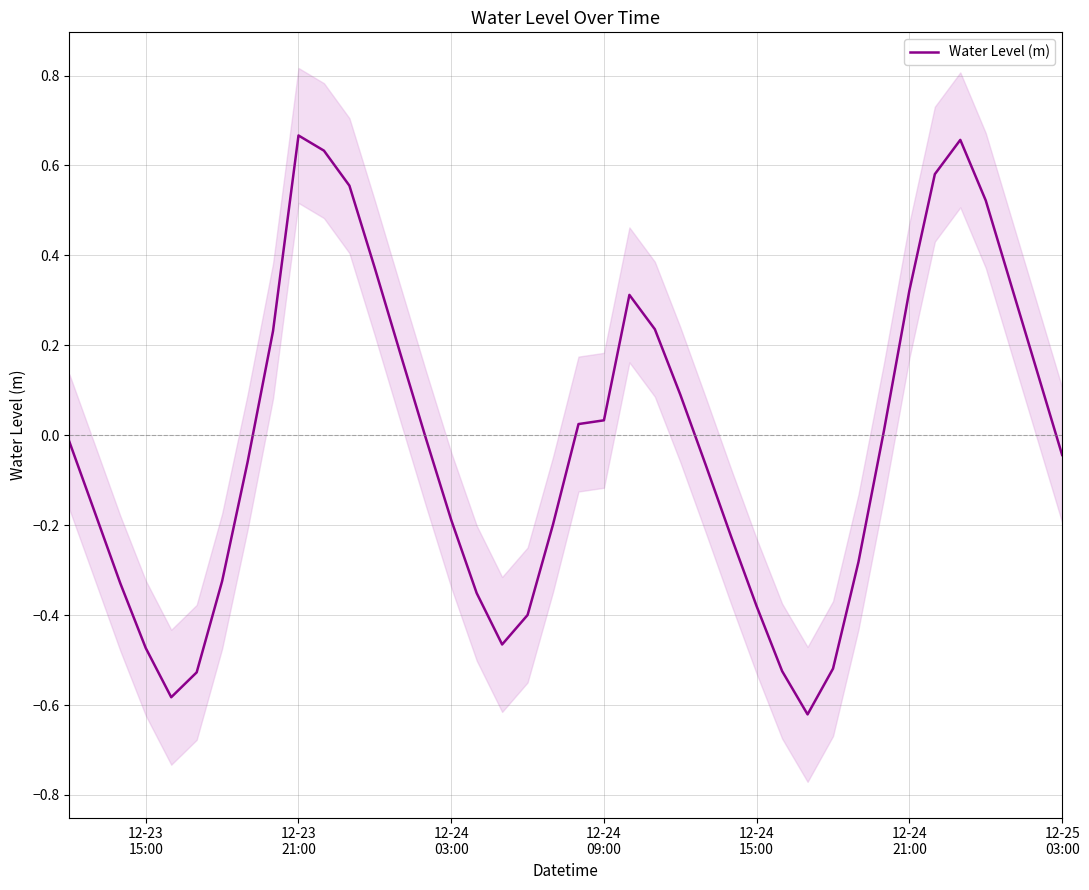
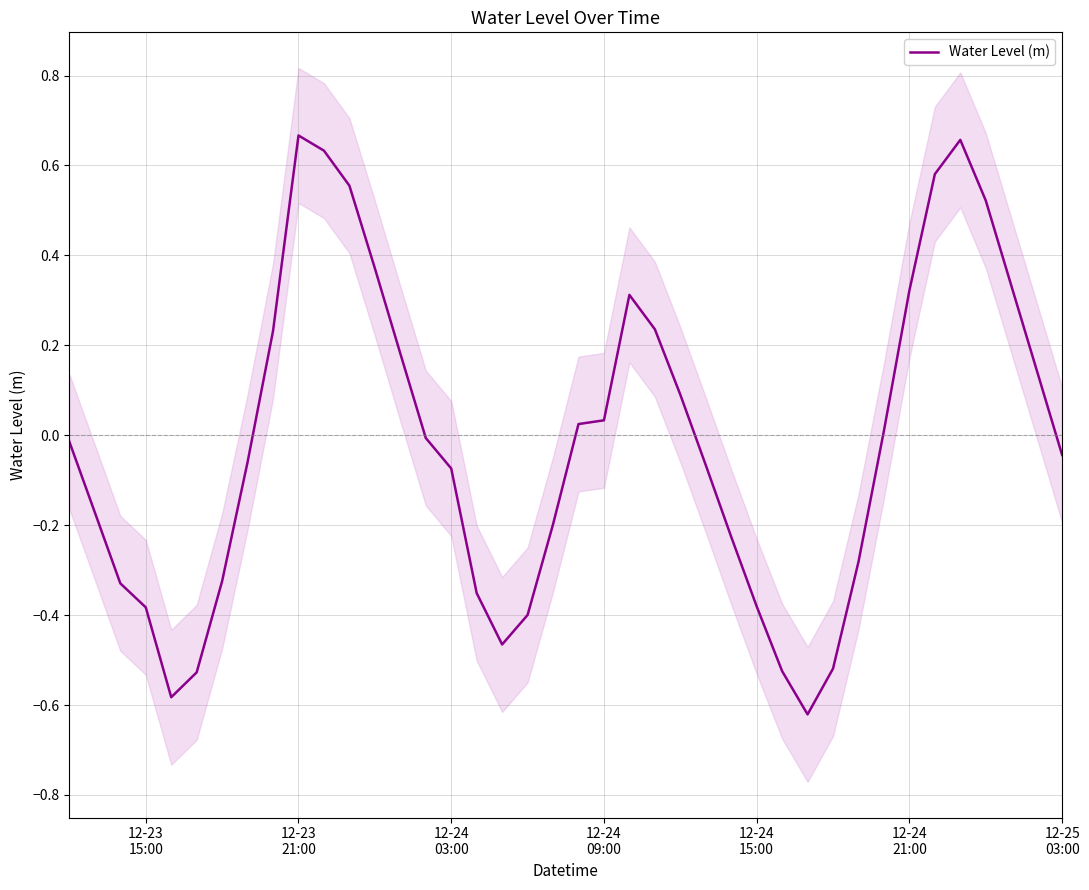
  {
    "Water Level (m)": {
-     "12-23 15:00": -0.47,
+     "12-23 15:00": -0.38,
      "12-23 21:00": 0.67,
-     "12-24 03:00": -0.19,
+     "12-24 03:00": -0.07,
      "12-24 09:00": 0.03,
      "12-24 15:00": -0.38,
      "12-24 21:00": 0.32,
      "12-25 03:00": -0.04
    }
  }
